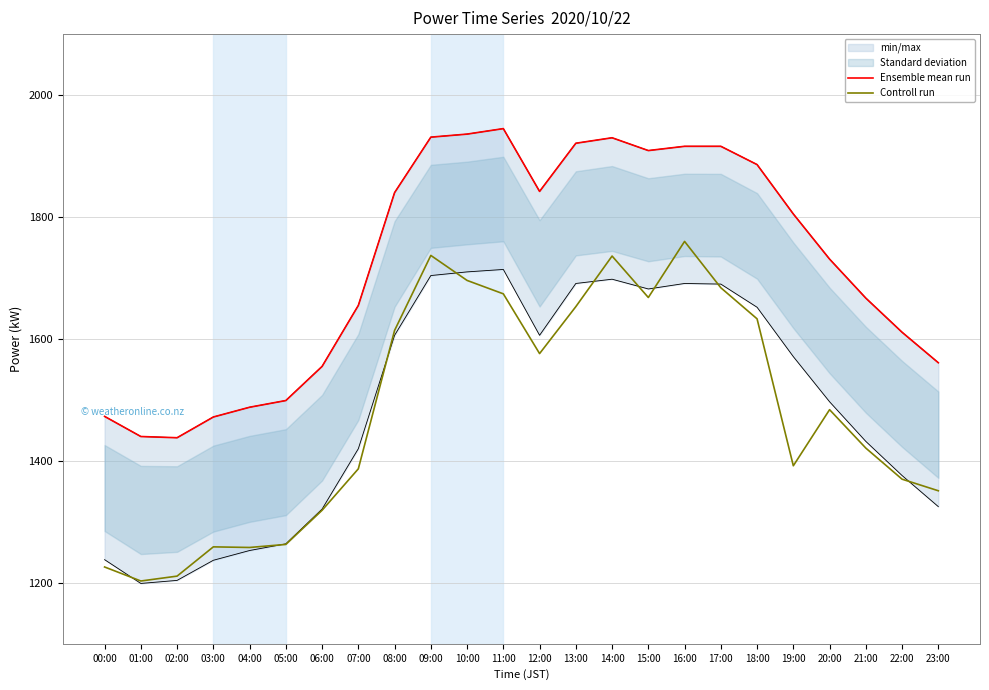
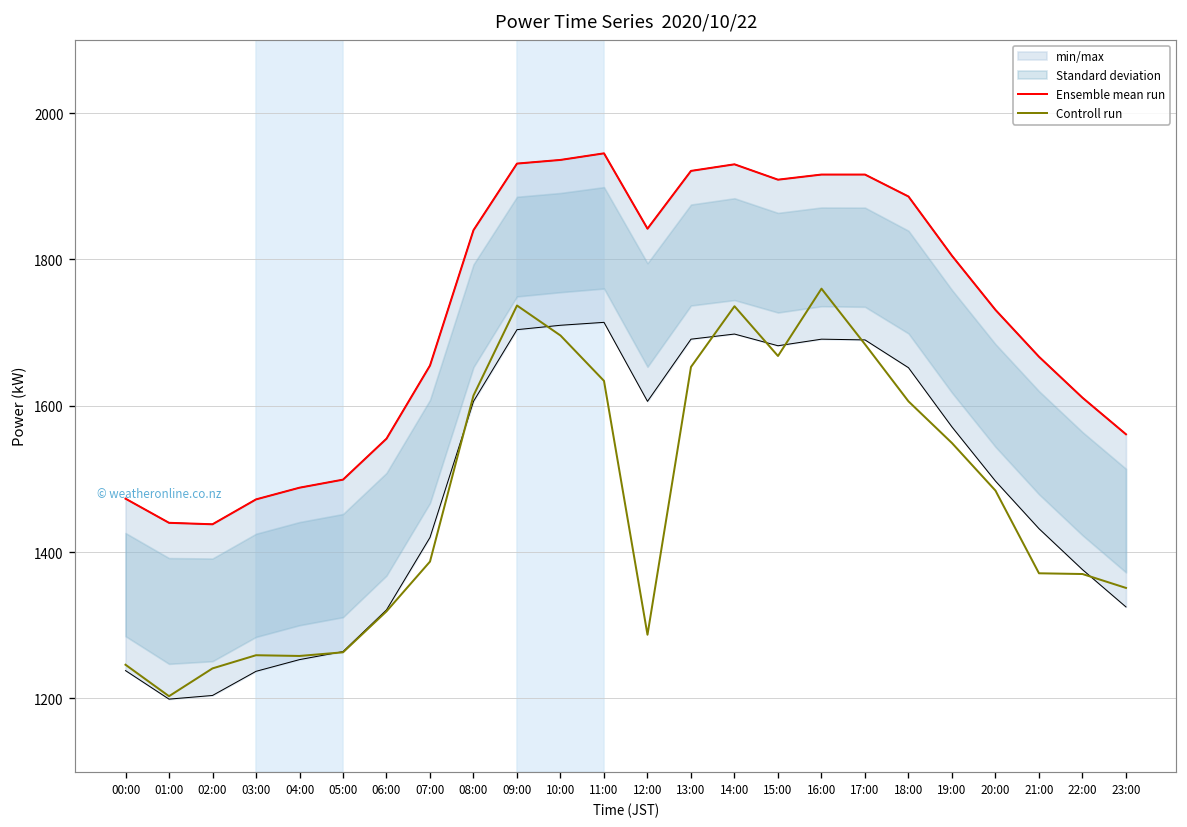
  {
    "Controll run": {
-     "00:00": 1230,
-     "02:00": 1210,
+     "00:00": 1250,
+     "02:00": 1240,
      "03:00": 1260,
      "04:00": 1260,
      "07:00": 1390,
      "08:00": 1610,
      "09:00": 1740,
      "10:00": 1700,
-     "11:00": 1670,
-     "12:00": 1580,
+     "11:00": 1630,
+     "12:00": 1290,
      "13:00": 1650,
      "14:00": 1740,
      "15:00": 1670,
      "16:00": 1760,
      "17:00": 1680,
-     "18:00": 1630,
-     "19:00": 1390,
+     "18:00": 1610,
+     "19:00": 1550,
      "20:00": 1480,
-     "21:00": 1420,
+     "21:00": 1370,
      "22:00": 1370,
      "23:00": 1350
    }
  }
